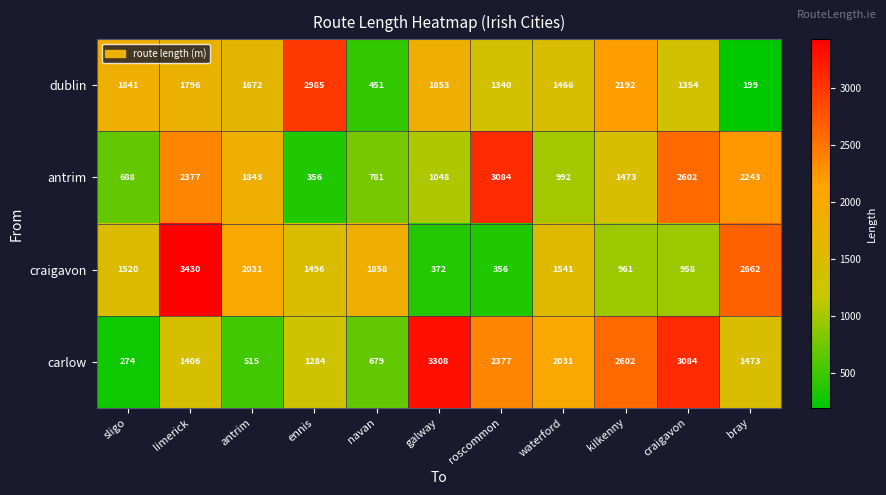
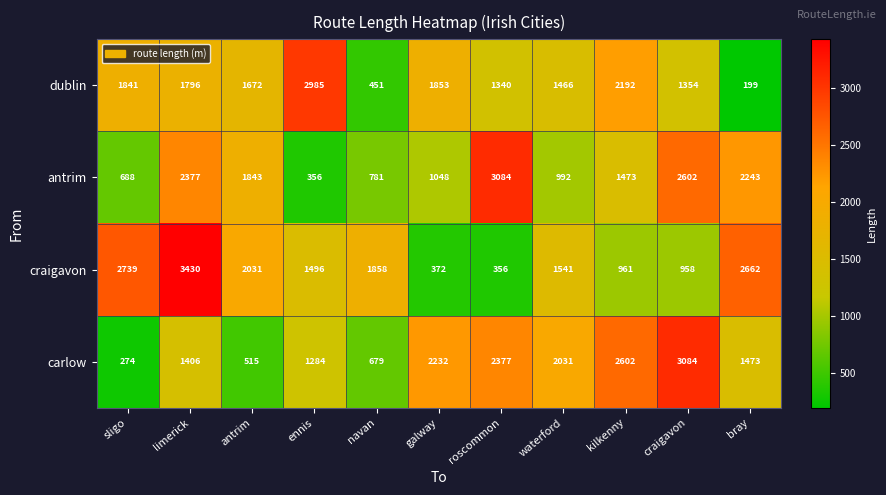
  {
    "dublin": {
      "sligo": 1841,
      "limerick": 1796,
      "antrim": 1672,
      "ennis": 2985,
      "navan": 451,
      "galway": 1853,
      "roscommon": 1340,
      "waterford": 1466,
      "kilkenny": 2192,
      "craigavon": 1354,
      "bray": 199
    },
    "antrim": {
      "sligo": 688,
      "limerick": 2377,
      "antrim": 1843,
      "ennis": 356,
      "navan": 781,
      "galway": 1048,
      "roscommon": 3084,
      "waterford": 992,
      "kilkenny": 1473,
      "craigavon": 2602,
      "bray": 2243
    },
    "craigavon": {
-     "sligo": 1520,
+     "sligo": 2739,
      "limerick": 3430,
      "antrim": 2031,
      "ennis": 1496,
      "navan": 1858,
      "galway": 372,
      "roscommon": 356,
      "waterford": 1541,
      "kilkenny": 961,
      "craigavon": 958,
      "bray": 2662
    },
    "carlow": {
      "sligo": 274,
      "limerick": 1406,
      "antrim": 515,
      "ennis": 1284,
      "navan": 679,
-     "galway": 3308,
+     "galway": 2232,
      "roscommon": 2377,
      "waterford": 2031,
      "kilkenny": 2602,
      "craigavon": 3084,
      "bray": 1473
    }
  }
